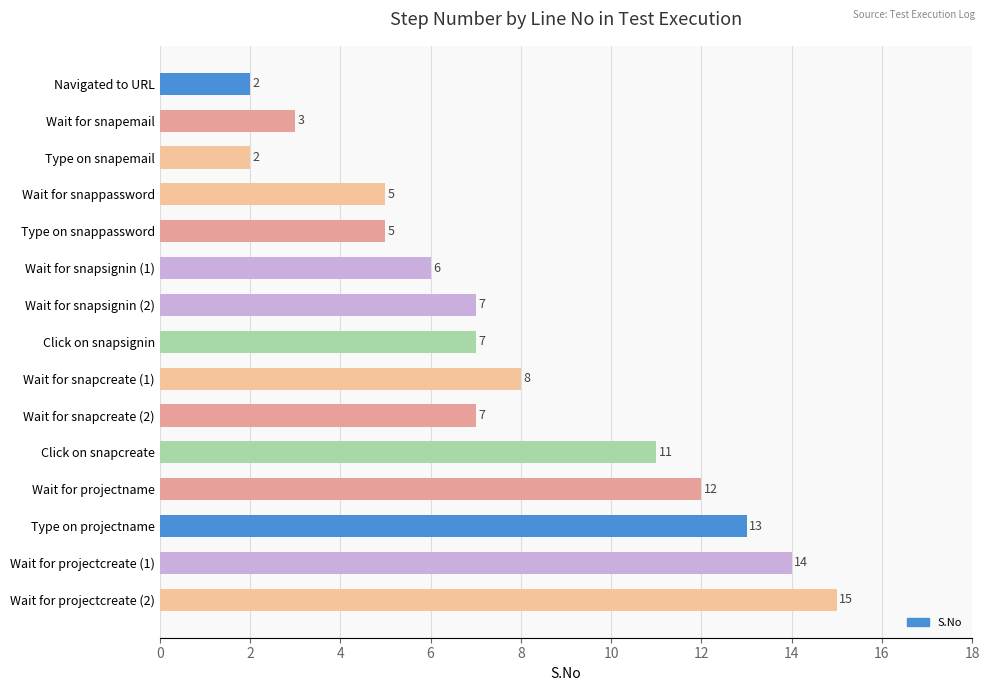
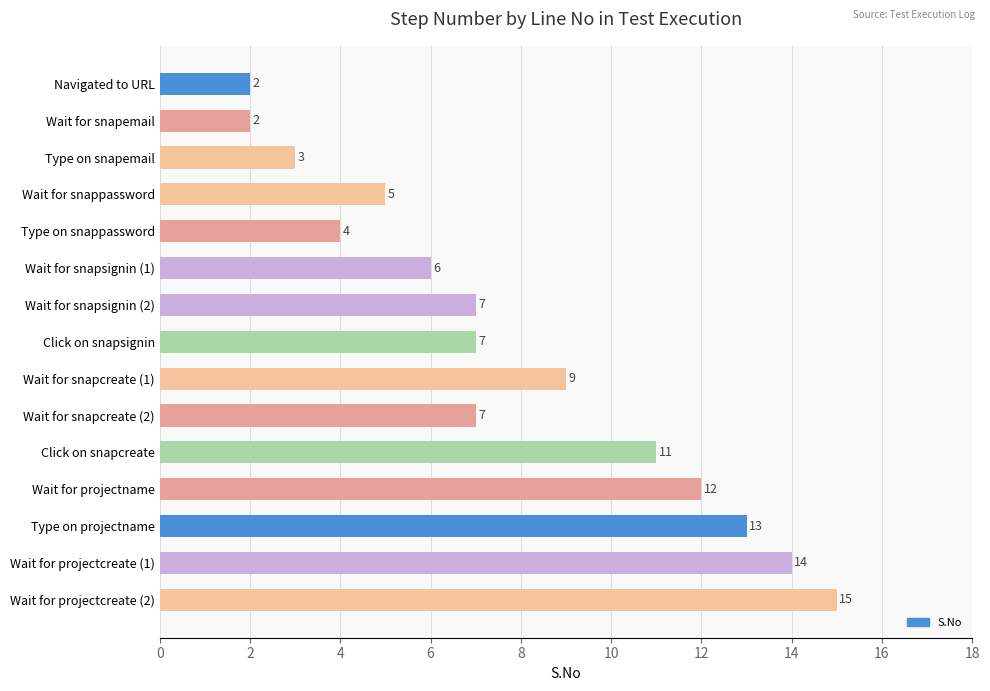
  {
    "Navigated to URL": 2,
-   "Wait for snapemail": 3,
-   "Type on snapemail": 2,
+   "Wait for snapemail": 2,
+   "Type on snapemail": 3,
    "Wait for snappassword": 5,
-   "Type on snappassword": 5,
+   "Type on snappassword": 4,
    "Wait for snapsignin (1)": 6,
    "Wait for snapsignin (2)": 7,
    "Click on snapsignin": 7,
-   "Wait for snapcreate (1)": 8,
+   "Wait for snapcreate (1)": 9,
    "Wait for snapcreate (2)": 7,
    "Click on snapcreate": 11,
    "Wait for projectname": 12,
    "Type on projectname": 13,
    "Wait for projectcreate (1)": 14,
    "Wait for projectcreate (2)": 15
  }
